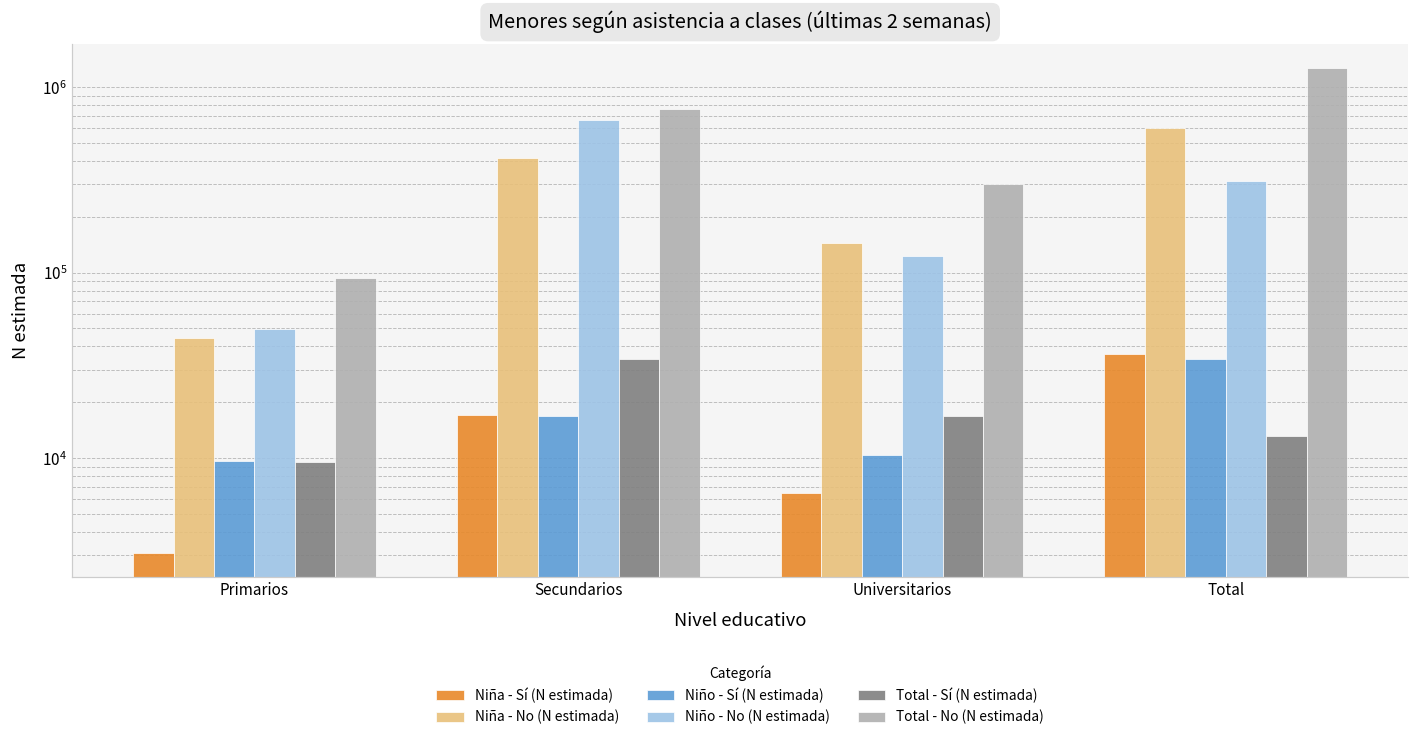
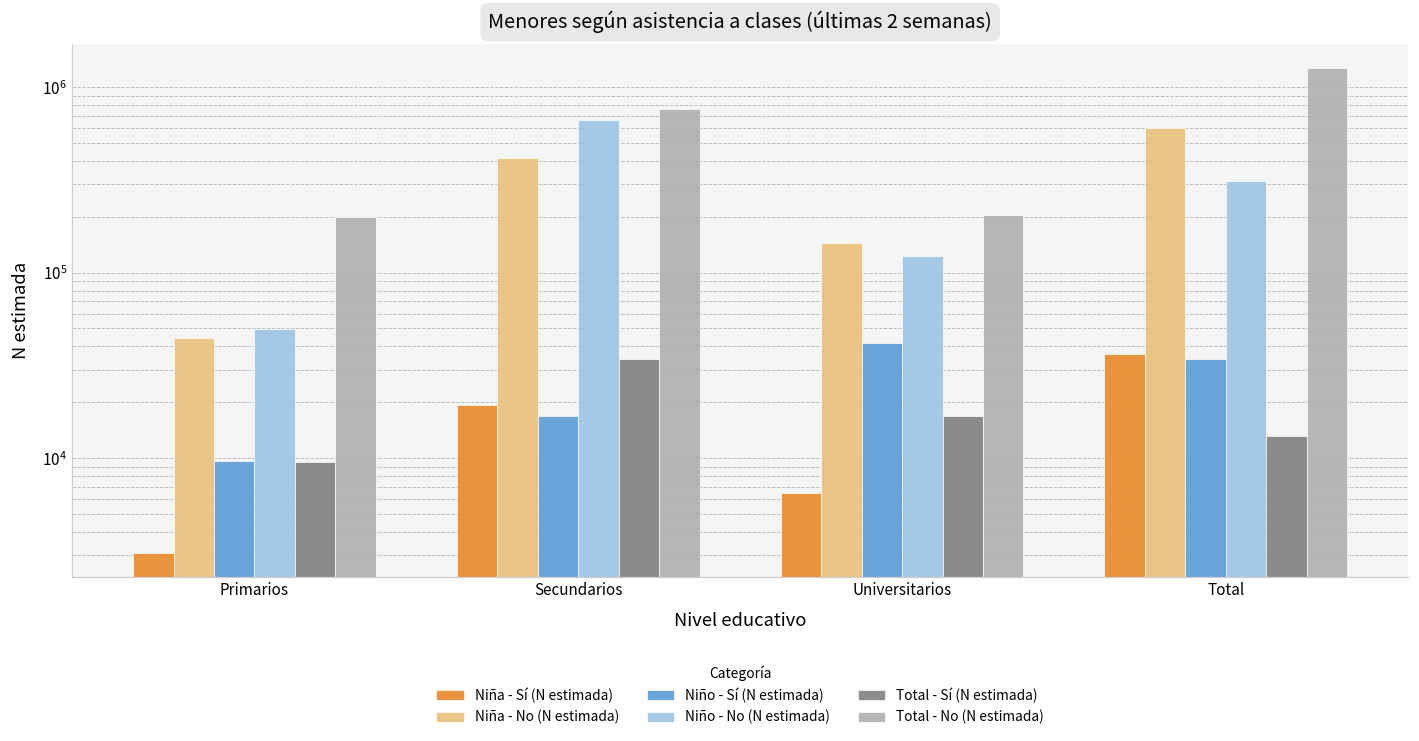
  {
    "Niña - Sí (N estimada)": {
      "Primarios": 3100,
-     "Secundarios": 17000,
+     "Secundarios": 19000,
      "Universitarios": 6500,
      "Total": 37000
    },
    "Niña - No (N estimada)": {
      "Primarios": 44000,
      "Secundarios": 410000,
      "Universitarios": 140000,
      "Total": 600000
    },
    "Niño - Sí (N estimada)": {
      "Primarios": 10000,
      "Secundarios": 17000,
-     "Universitarios": 10000,
+     "Universitarios": 42000,
      "Total": 34000
    },
    "Niño - No (N estimada)": {
      "Primarios": 50000,
      "Secundarios": 660000,
      "Universitarios": 120000,
      "Total": 310000
    },
    "Total - Sí (N estimada)": {
      "Primarios": 9000,
      "Secundarios": 34000,
      "Universitarios": 17000,
      "Total": 13000
    },
    "Total - No (N estimada)": {
-     "Primarios": 90000,
+     "Primarios": 200000,
      "Secundarios": 800000,
-     "Universitarios": 300000,
+     "Universitarios": 200000,
      "Total": 1300000
    }
  }
